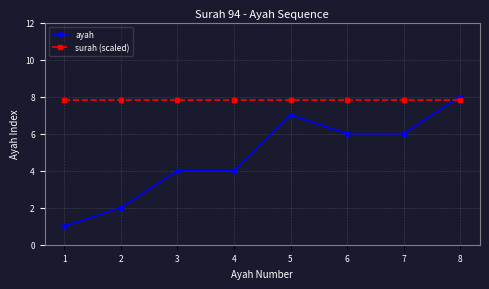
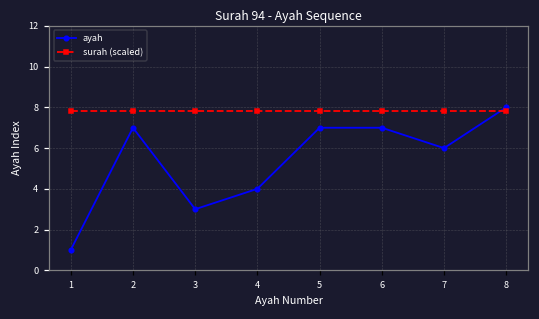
  {
    "ayah": {
      "1": 1,
-     "2": 2,
-     "3": 4,
+     "2": 7,
+     "3": 3,
      "4": 4,
      "5": 7,
-     "6": 6,
+     "6": 7,
      "7": 6,
      "8": 8
    },
    "surah (scaled)": {
      "1": 7.8,
      "2": 7.8,
      "3": 7.8,
      "4": 7.8,
      "5": 7.8,
      "6": 7.8,
      "7": 7.8,
      "8": 7.8
    }
  }
